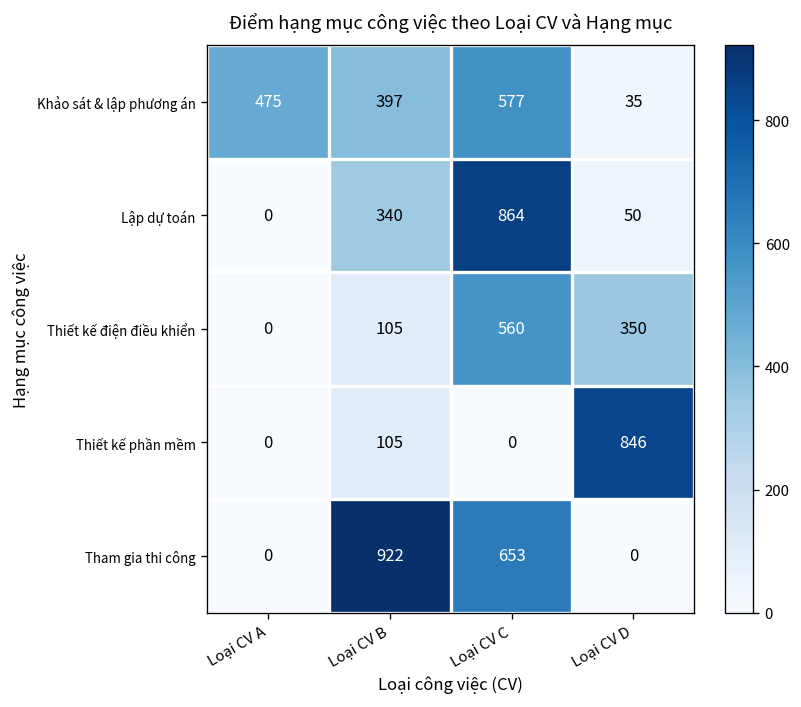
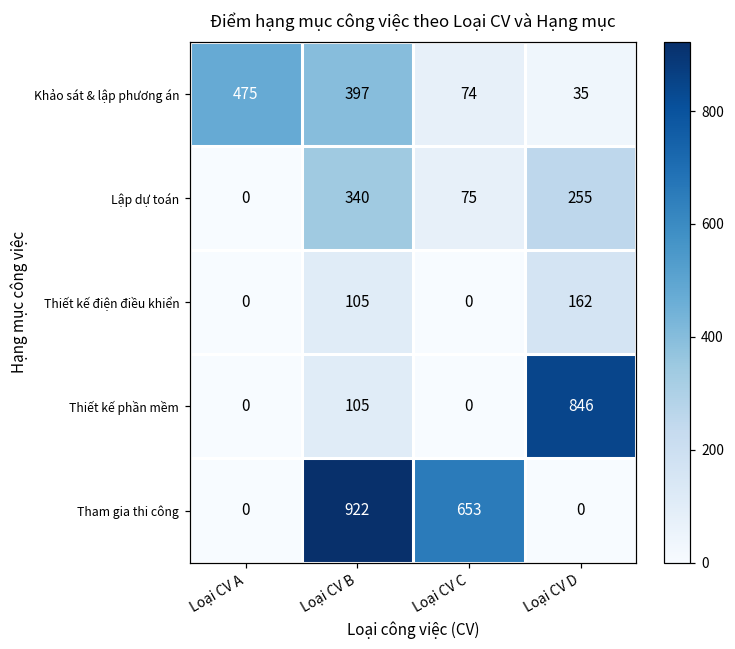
  {
    "Khảo sát & lập phương án": {
      "Loại CV A": 475,
      "Loại CV B": 397,
-     "Loại CV C": 577,
+     "Loại CV C": 74,
      "Loại CV D": 35
    },
    "Lập dự toán": {
      "Loại CV A": 0,
      "Loại CV B": 340,
-     "Loại CV C": 864,
-     "Loại CV D": 50
+     "Loại CV C": 75,
+     "Loại CV D": 255
    },
    "Thiết kế điện điều khiển": {
      "Loại CV A": 0,
      "Loại CV B": 105,
-     "Loại CV C": 560,
-     "Loại CV D": 350
+     "Loại CV C": 0,
+     "Loại CV D": 162
    },
    "Thiết kế phần mềm": {
      "Loại CV A": 0,
      "Loại CV B": 105,
      "Loại CV C": 0,
      "Loại CV D": 846
    },
    "Tham gia thi công": {
      "Loại CV A": 0,
      "Loại CV B": 922,
      "Loại CV C": 653,
      "Loại CV D": 0
    }
  }
